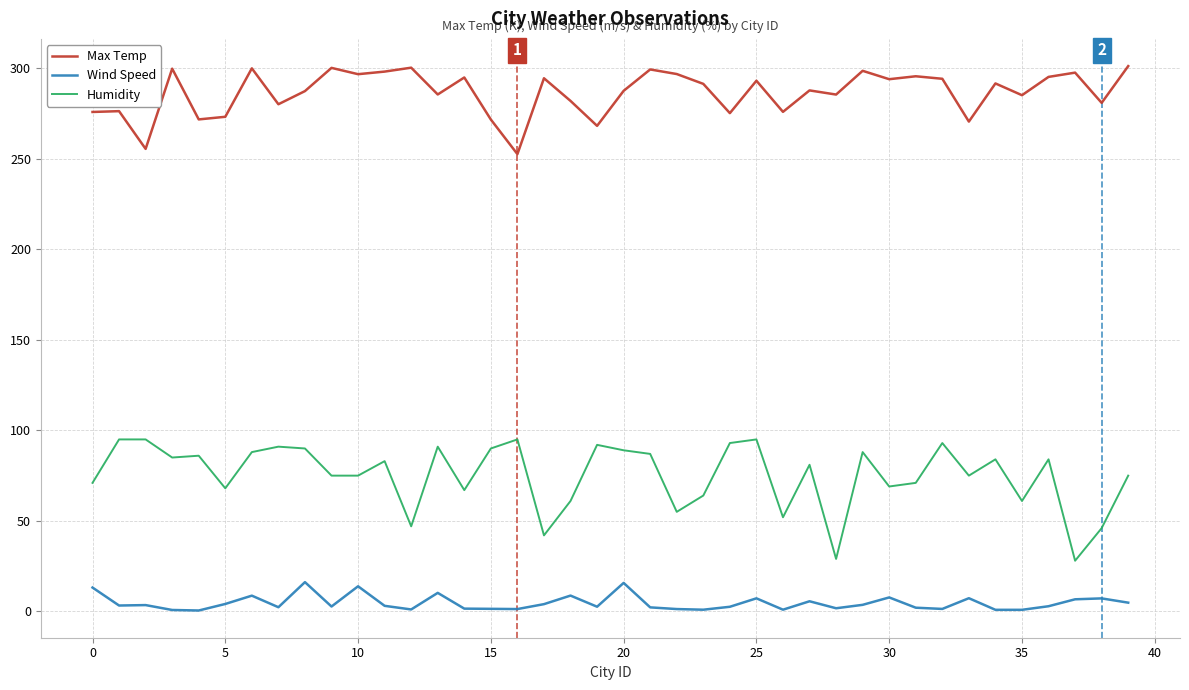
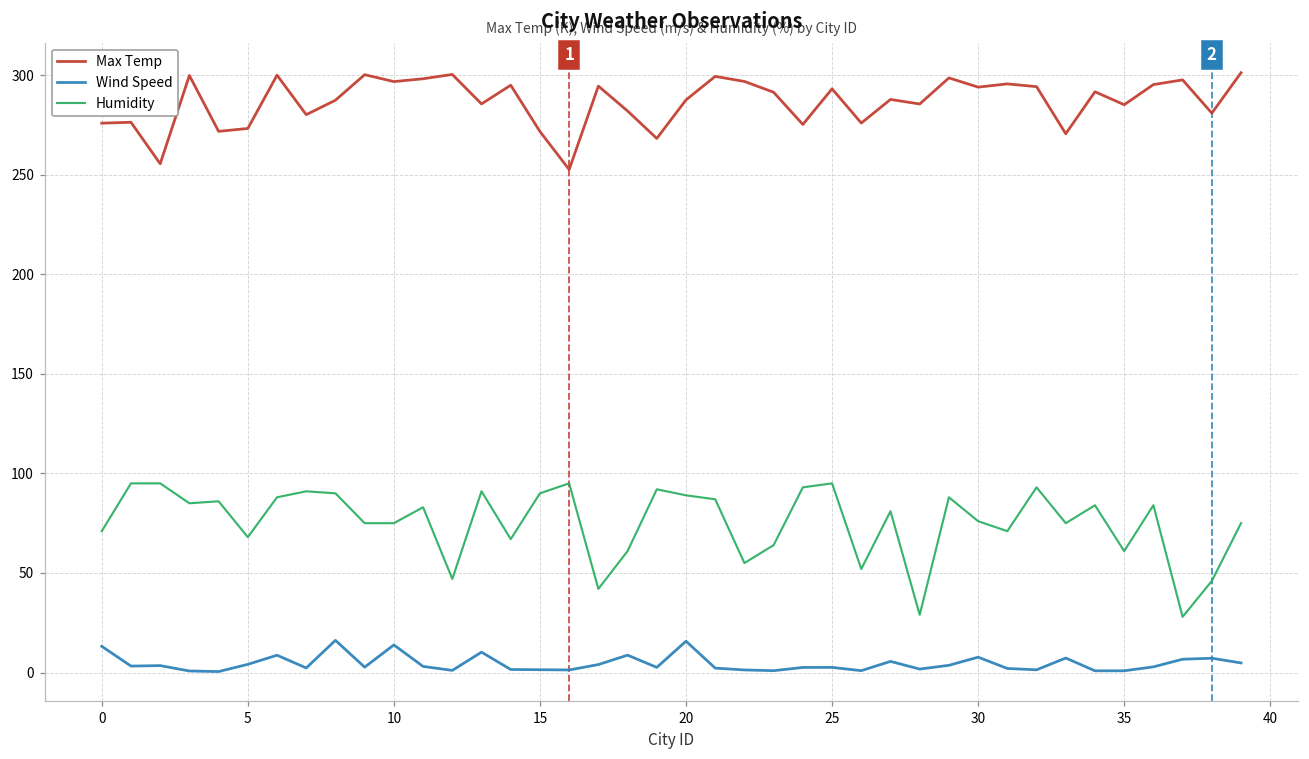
  {
    "Max Temp": {
      "0": 276,
      "5": 273,
      "10": 297,
      "15": 272,
      "20": 288,
      "25": 293,
      "30": 294,
      "35": 285
    },
    "Wind Speed": {
      "0": 13,
      "5": 4,
      "10": 14,
      "15": 1,
      "20": 16,
-     "25": 7,
+     "25": 3,
      "30": 8,
      "35": 1
    },
    "Humidity": {
      "0": 71,
      "5": 68,
      "10": 75,
      "15": 90,
      "20": 89,
      "25": 95,
-     "30": 69,
+     "30": 76,
      "35": 61
    }
  }
